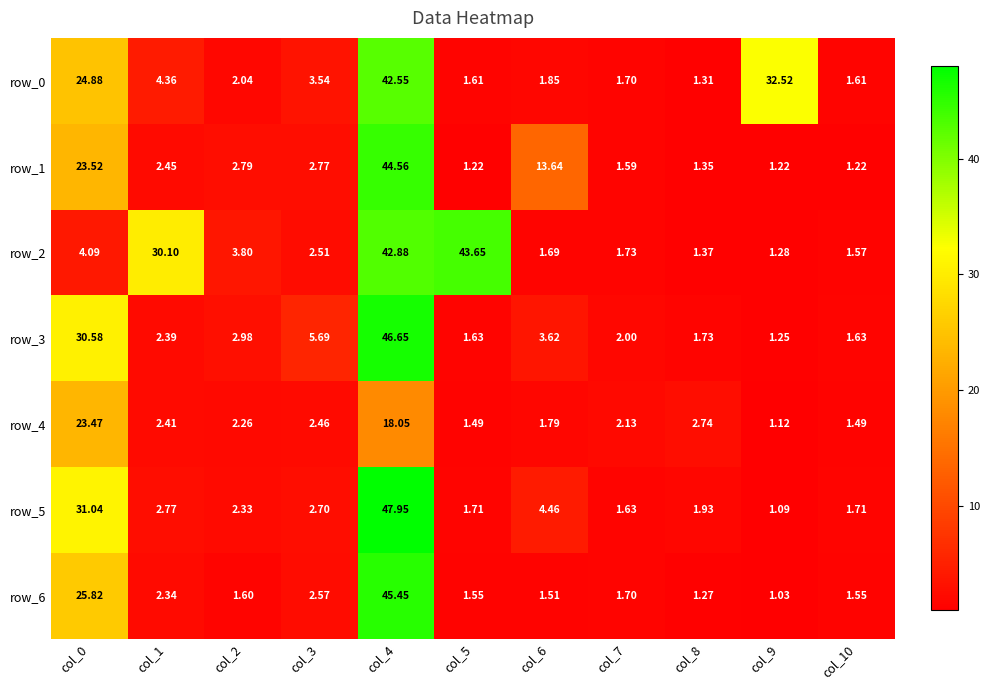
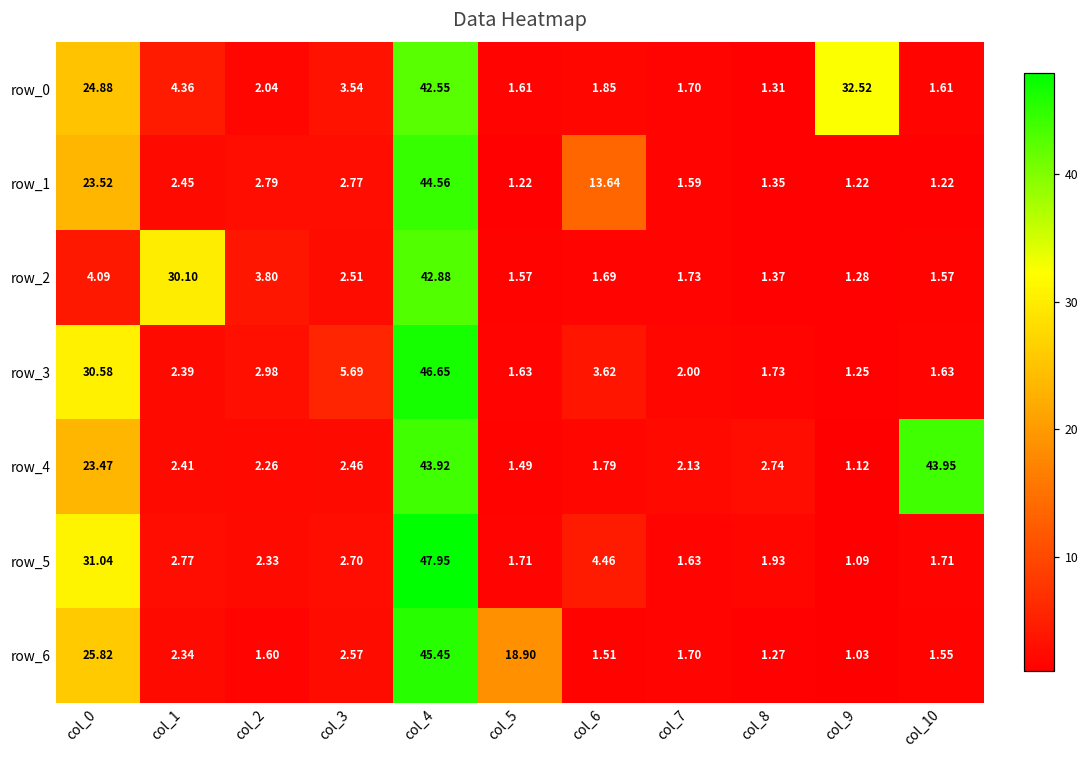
  {
    "row_0": {
      "col_0": 24.88,
      "col_1": 4.36,
      "col_2": 2.04,
      "col_3": 3.54,
      "col_4": 42.55,
      "col_5": 1.61,
      "col_6": 1.85,
      "col_7": 1.70,
      "col_8": 1.31,
      "col_9": 32.52,
      "col_10": 1.61
    },
    "row_1": {
      "col_0": 23.52,
      "col_1": 2.45,
      "col_2": 2.79,
      "col_3": 2.77,
      "col_4": 44.56,
      "col_5": 1.22,
      "col_6": 13.64,
      "col_7": 1.59,
      "col_8": 1.35,
      "col_9": 1.22,
      "col_10": 1.22
    },
    "row_2": {
      "col_0": 4.09,
      "col_1": 30.10,
      "col_2": 3.80,
      "col_3": 2.51,
      "col_4": 42.88,
-     "col_5": 43.65,
+     "col_5": 1.57,
      "col_6": 1.69,
      "col_7": 1.73,
      "col_8": 1.37,
      "col_9": 1.28,
      "col_10": 1.57
    },
    "row_3": {
      "col_0": 30.58,
      "col_1": 2.39,
      "col_2": 2.98,
      "col_3": 5.69,
      "col_4": 46.65,
      "col_5": 1.63,
      "col_6": 3.62,
      "col_7": 2.00,
      "col_8": 1.73,
      "col_9": 1.25,
      "col_10": 1.63
    },
    "row_4": {
      "col_0": 23.47,
      "col_1": 2.41,
      "col_2": 2.26,
      "col_3": 2.46,
-     "col_4": 18.05,
+     "col_4": 43.92,
      "col_5": 1.49,
      "col_6": 1.79,
      "col_7": 2.13,
      "col_8": 2.74,
      "col_9": 1.12,
-     "col_10": 1.49
+     "col_10": 43.95
    },
    "row_5": {
      "col_0": 31.04,
      "col_1": 2.77,
      "col_2": 2.33,
      "col_3": 2.70,
      "col_4": 47.95,
      "col_5": 1.71,
      "col_6": 4.46,
      "col_7": 1.63,
      "col_8": 1.93,
      "col_9": 1.09,
      "col_10": 1.71
    },
    "row_6": {
      "col_0": 25.82,
      "col_1": 2.34,
      "col_2": 1.60,
      "col_3": 2.57,
      "col_4": 45.45,
-     "col_5": 1.55,
+     "col_5": 18.90,
      "col_6": 1.51,
      "col_7": 1.70,
      "col_8": 1.27,
      "col_9": 1.03,
      "col_10": 1.55
    }
  }
